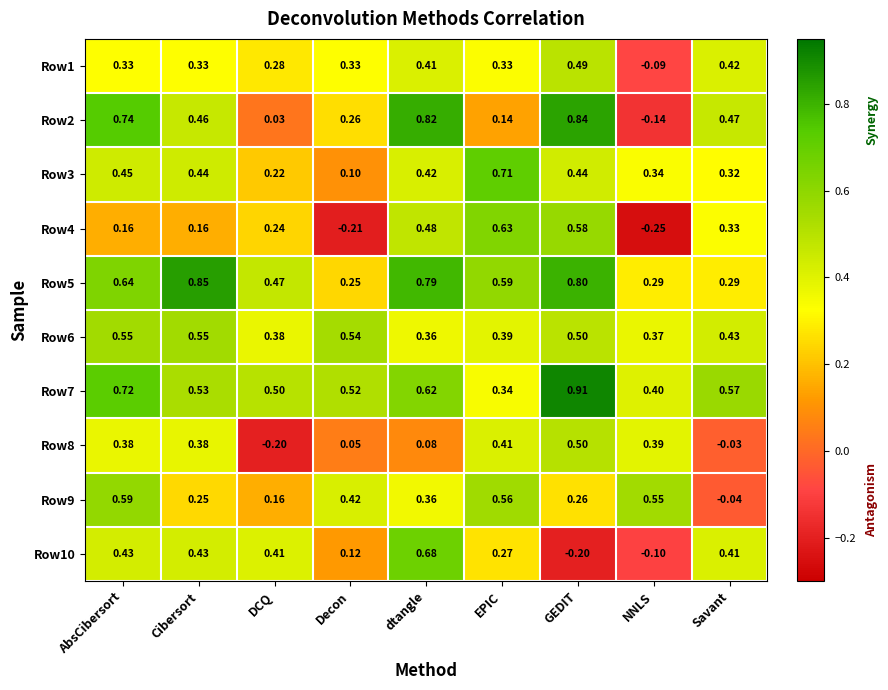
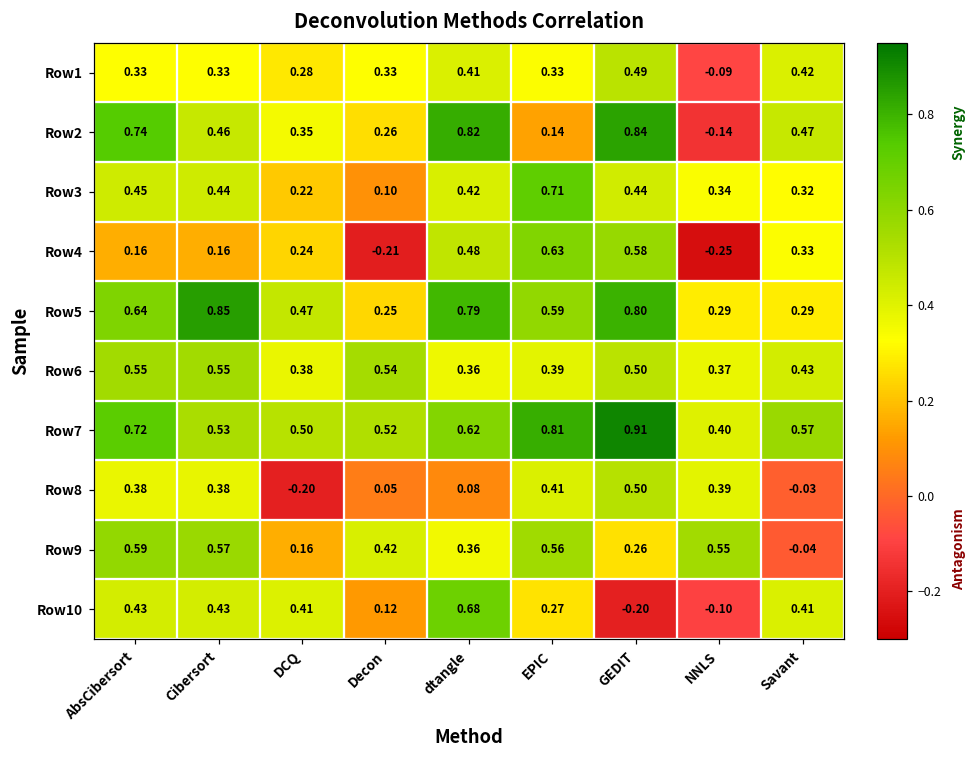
  {
    "Row1": {
      "AbsCibersort": 0.33,
      "Cibersort": 0.33,
      "DCQ": 0.28,
      "Decon": 0.33,
      "dtangle": 0.41,
      "EPIC": 0.33,
      "GEDIT": 0.49,
      "NNLS": -0.09,
      "Savant": 0.42
    },
    "Row2": {
      "AbsCibersort": 0.74,
      "Cibersort": 0.46,
-     "DCQ": 0.03,
+     "DCQ": 0.35,
      "Decon": 0.26,
      "dtangle": 0.82,
      "EPIC": 0.14,
      "GEDIT": 0.84,
      "NNLS": -0.14,
      "Savant": 0.47
    },
    "Row3": {
      "AbsCibersort": 0.45,
      "Cibersort": 0.44,
      "DCQ": 0.22,
      "Decon": 0.10,
      "dtangle": 0.42,
      "EPIC": 0.71,
      "GEDIT": 0.44,
      "NNLS": 0.34,
      "Savant": 0.32
    },
    "Row4": {
      "AbsCibersort": 0.16,
      "Cibersort": 0.16,
      "DCQ": 0.24,
      "Decon": -0.21,
      "dtangle": 0.48,
      "EPIC": 0.63,
      "GEDIT": 0.58,
      "NNLS": -0.25,
      "Savant": 0.33
    },
    "Row5": {
      "AbsCibersort": 0.64,
      "Cibersort": 0.85,
      "DCQ": 0.47,
      "Decon": 0.25,
      "dtangle": 0.79,
      "EPIC": 0.59,
      "GEDIT": 0.80,
      "NNLS": 0.29,
      "Savant": 0.29
    },
    "Row6": {
      "AbsCibersort": 0.55,
      "Cibersort": 0.55,
      "DCQ": 0.38,
      "Decon": 0.54,
      "dtangle": 0.36,
      "EPIC": 0.39,
      "GEDIT": 0.50,
      "NNLS": 0.37,
      "Savant": 0.43
    },
    "Row7": {
      "AbsCibersort": 0.72,
      "Cibersort": 0.53,
      "DCQ": 0.50,
      "Decon": 0.52,
      "dtangle": 0.62,
-     "EPIC": 0.34,
+     "EPIC": 0.81,
      "GEDIT": 0.91,
      "NNLS": 0.40,
      "Savant": 0.57
    },
    "Row8": {
      "AbsCibersort": 0.38,
      "Cibersort": 0.38,
      "DCQ": -0.20,
      "Decon": 0.05,
      "dtangle": 0.08,
      "EPIC": 0.41,
      "GEDIT": 0.50,
      "NNLS": 0.39,
      "Savant": -0.03
    },
    "Row9": {
      "AbsCibersort": 0.59,
-     "Cibersort": 0.25,
+     "Cibersort": 0.57,
      "DCQ": 0.16,
      "Decon": 0.42,
      "dtangle": 0.36,
      "EPIC": 0.56,
      "GEDIT": 0.26,
      "NNLS": 0.55,
      "Savant": -0.04
    },
    "Row10": {
      "AbsCibersort": 0.43,
      "Cibersort": 0.43,
      "DCQ": 0.41,
      "Decon": 0.12,
      "dtangle": 0.68,
      "EPIC": 0.27,
      "GEDIT": -0.20,
      "NNLS": -0.10,
      "Savant": 0.41
    }
  }
